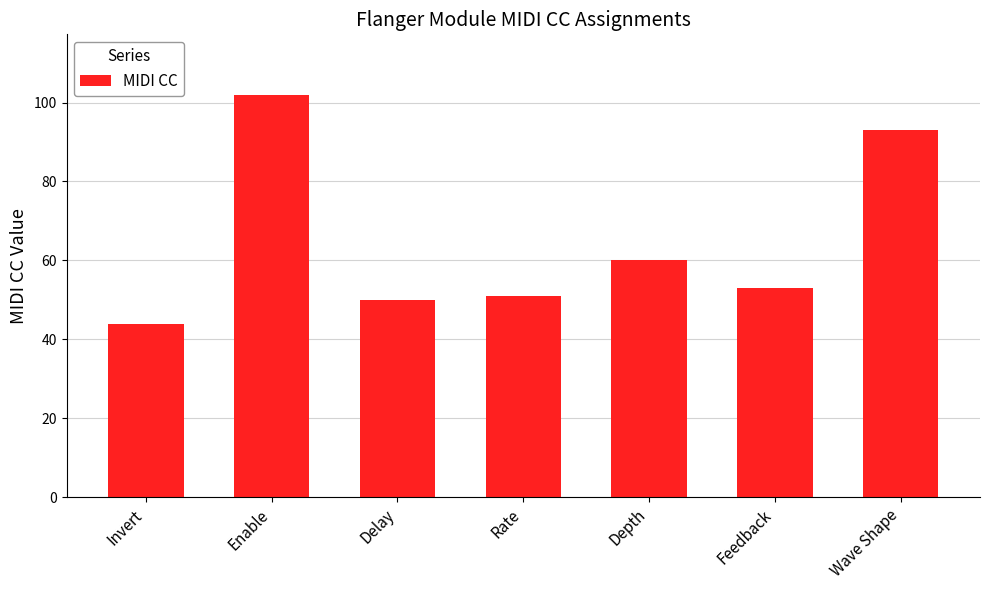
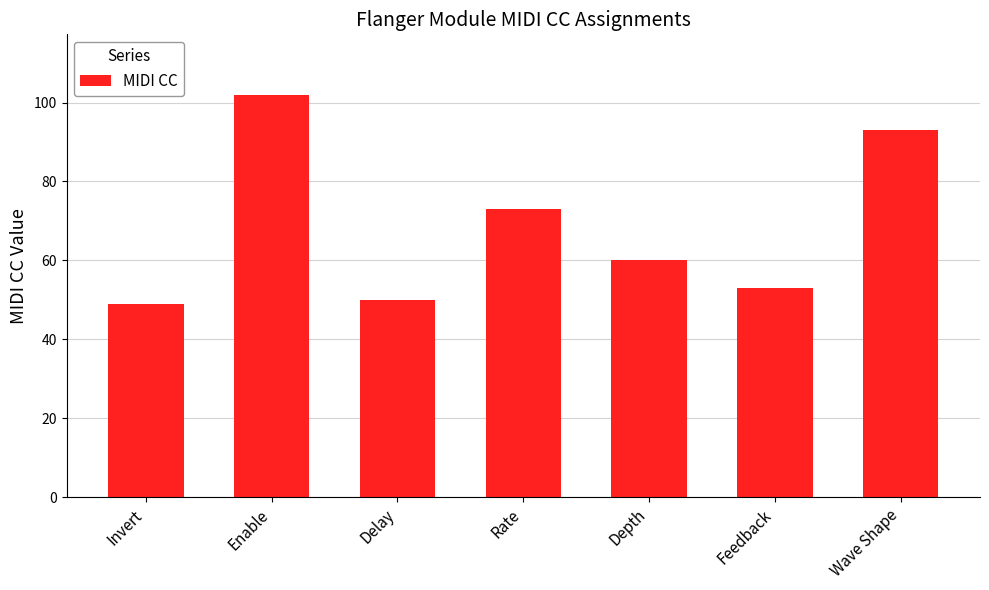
  {
-   "Invert": 44,
+   "Invert": 49,
    "Enable": 102,
    "Delay": 50,
-   "Rate": 51,
+   "Rate": 73,
    "Depth": 60,
    "Feedback": 53,
    "Wave Shape": 93
  }
